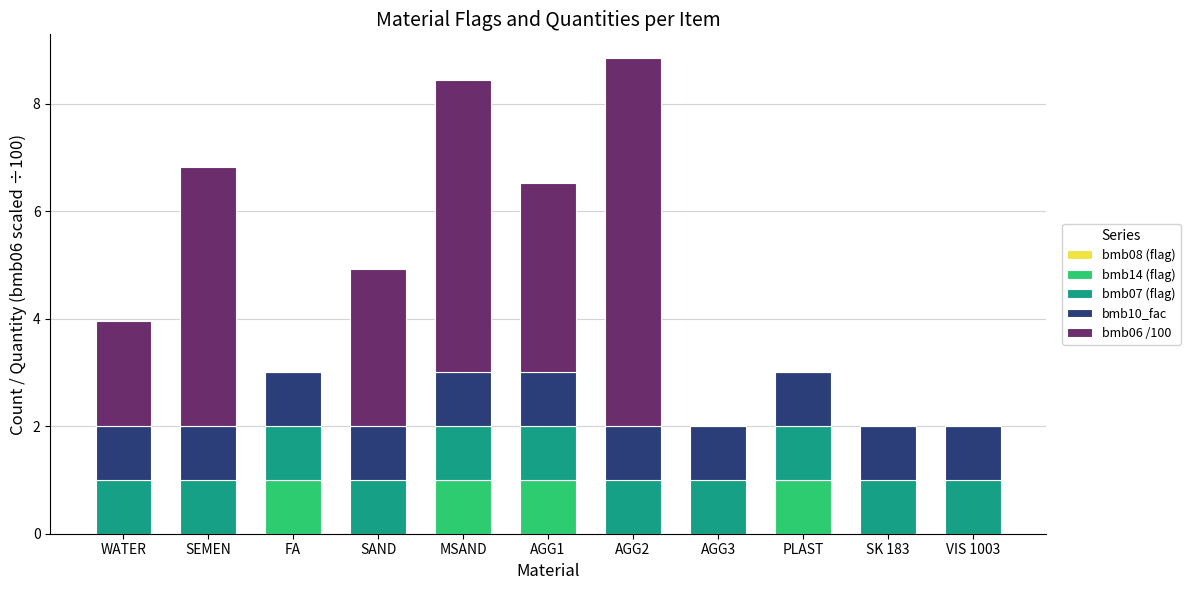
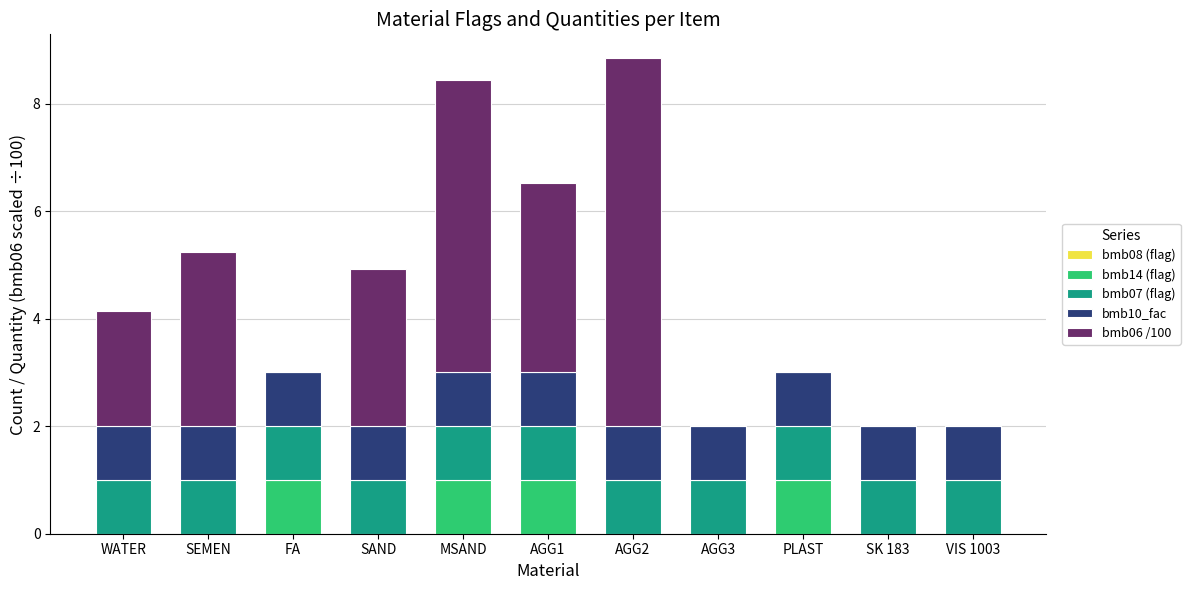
  {
    "bmb08 (flag)": {
      "WATER": 0.0,
      "SEMEN": 0.0,
      "FA": 0.0,
      "SAND": 0.0,
      "MSAND": 0.0,
      "AGG1": 0.0,
      "AGG2": 0.0,
      "AGG3": 0.0,
      "PLAST": 0.0,
      "SK 183": 0.0,
      "VIS 1003": 0.0
    },
    "bmb10_fac": {
      "WATER": 1.0,
      "SEMEN": 1.0,
      "FA": 1.0,
      "SAND": 1.0,
      "MSAND": 1.0,
      "AGG1": 1.0,
      "AGG2": 1.0,
      "AGG3": 1.0,
      "PLAST": 1.0,
      "SK 183": 1.0,
      "VIS 1003": 1.0
    },
    "bmb06 /100": {
-     "WATER": 2.0,
-     "SEMEN": 4.8,
+     "WATER": 2.1,
+     "SEMEN": 3.2,
      "FA": 0.0,
      "SAND": 2.9,
      "MSAND": 5.5,
      "AGG1": 3.5,
      "AGG2": 6.9,
      "AGG3": 0.0,
      "SK 183": 0.0,
      "VIS 1003": 0.0
    }
  }
